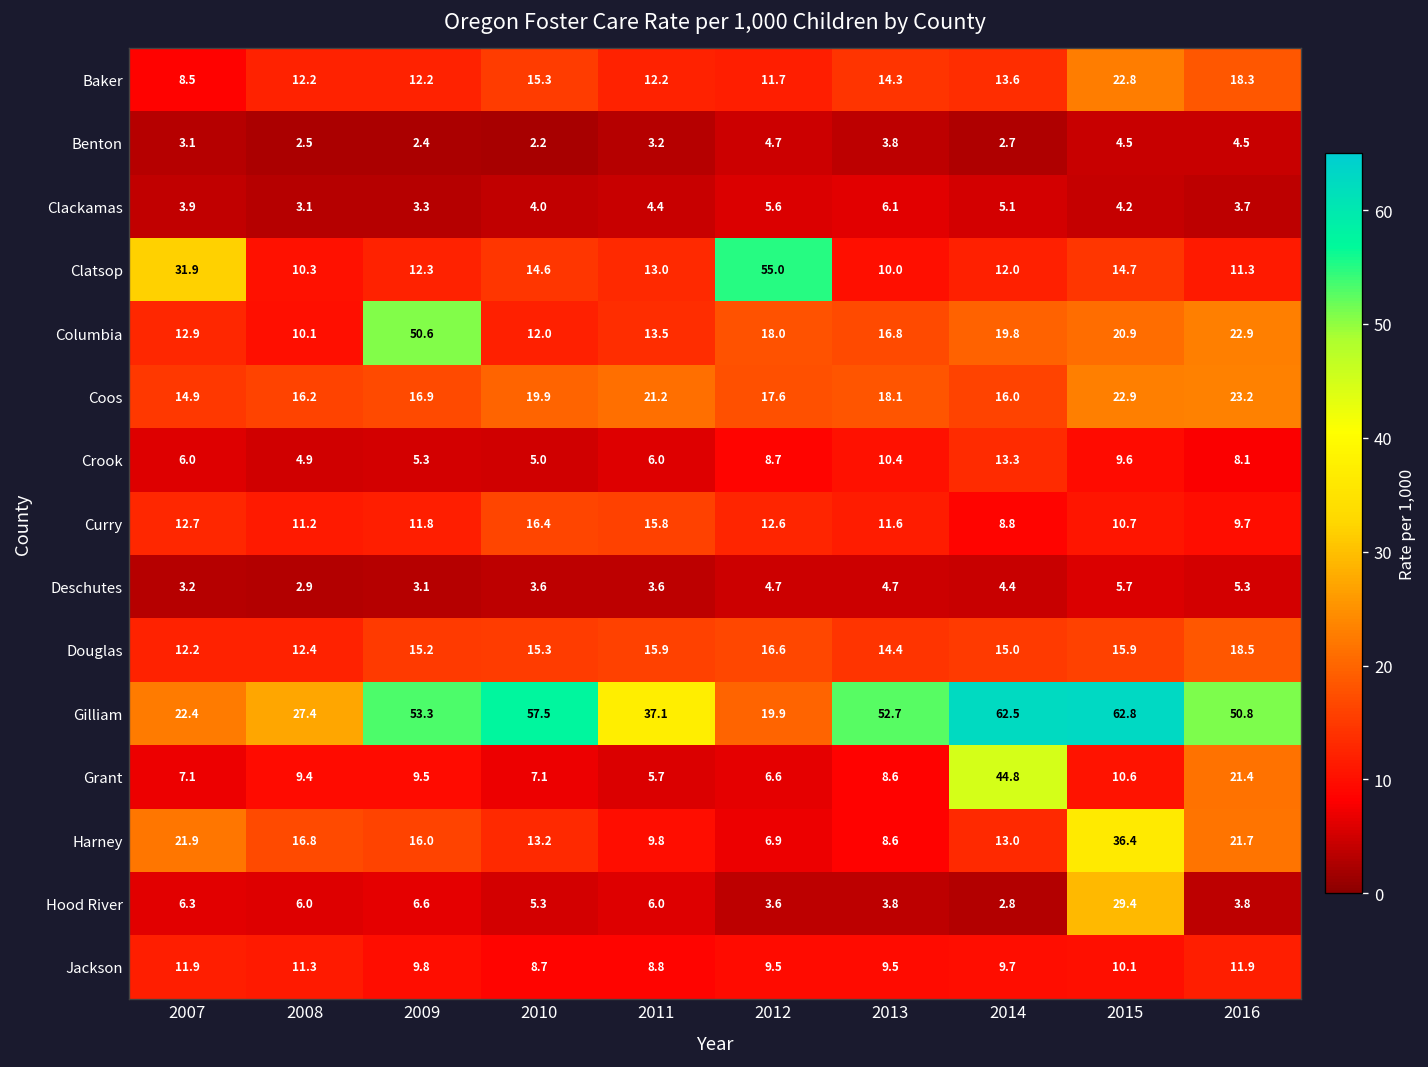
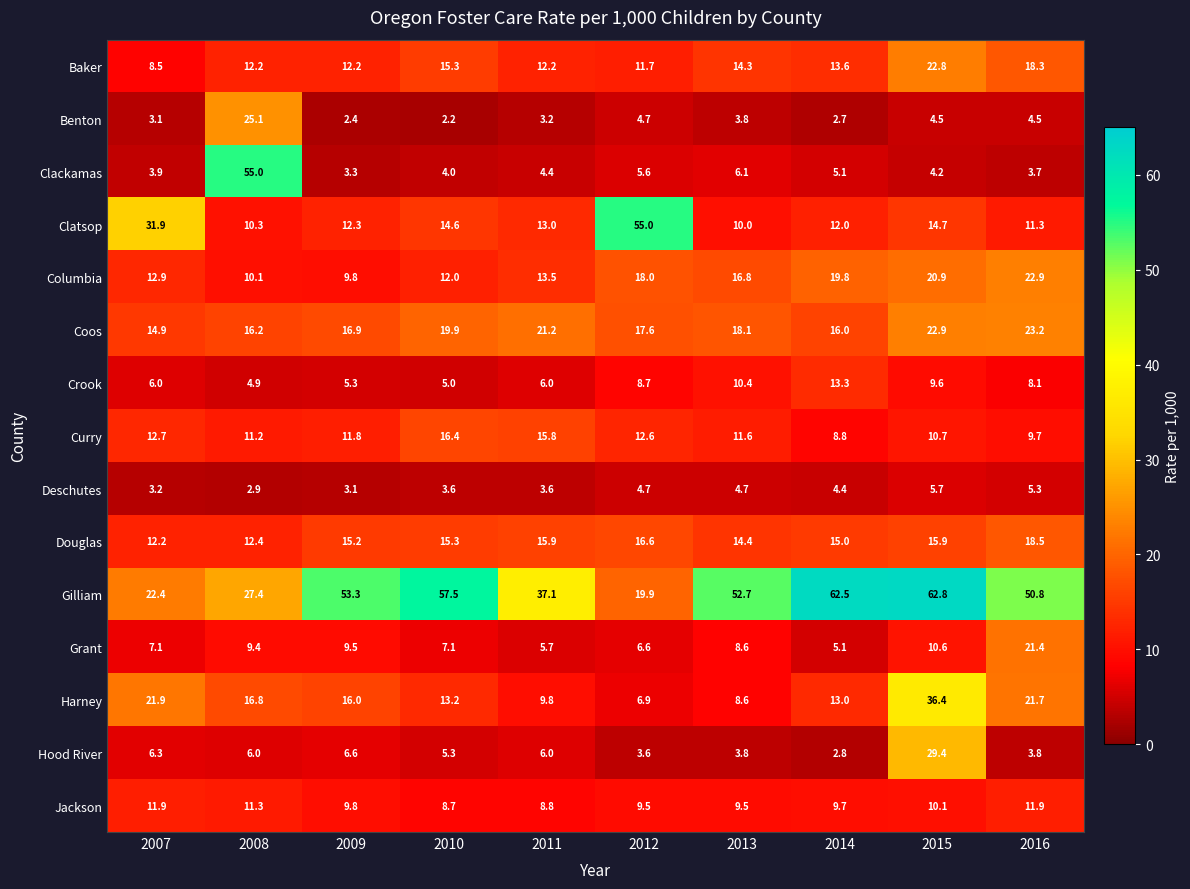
  {
    "Baker": {
      "2007": 8.5,
      "2008": 12.2,
      "2009": 12.2,
      "2010": 15.3,
      "2011": 12.2,
      "2012": 11.7,
      "2013": 14.3,
      "2014": 13.6,
      "2015": 22.8,
      "2016": 18.3
    },
    "Benton": {
      "2007": 3.1,
-     "2008": 2.5,
+     "2008": 25.1,
      "2009": 2.4,
      "2010": 2.2,
      "2011": 3.2,
      "2012": 4.7,
      "2013": 3.8,
      "2014": 2.7,
      "2015": 4.5,
      "2016": 4.5
    },
    "Clackamas": {
      "2007": 3.9,
-     "2008": 3.1,
+     "2008": 55.0,
      "2009": 3.3,
      "2010": 4.0,
      "2011": 4.4,
      "2012": 5.6,
      "2013": 6.1,
      "2014": 5.1,
      "2015": 4.2,
      "2016": 3.7
    },
    "Clatsop": {
      "2007": 31.9,
      "2008": 10.3,
      "2009": 12.3,
      "2010": 14.6,
      "2011": 13.0,
      "2012": 55.0,
      "2013": 10.0,
      "2014": 12.0,
      "2015": 14.7,
      "2016": 11.3
    },
    "Columbia": {
      "2007": 12.9,
      "2008": 10.1,
-     "2009": 50.6,
+     "2009": 9.8,
      "2010": 12.0,
      "2011": 13.5,
      "2012": 18.0,
      "2013": 16.8,
      "2014": 19.8,
      "2015": 20.9,
      "2016": 22.9
    },
    "Coos": {
      "2007": 14.9,
      "2008": 16.2,
      "2009": 16.9,
      "2010": 19.9,
      "2011": 21.2,
      "2012": 17.6,
      "2013": 18.1,
      "2014": 16.0,
      "2015": 22.9,
      "2016": 23.2
    },
    "Crook": {
      "2007": 6.0,
      "2008": 4.9,
      "2009": 5.3,
      "2010": 5.0,
      "2011": 6.0,
      "2012": 8.7,
      "2013": 10.4,
      "2014": 13.3,
      "2015": 9.6,
      "2016": 8.1
    },
    "Curry": {
      "2007": 12.7,
      "2008": 11.2,
      "2009": 11.8,
      "2010": 16.4,
      "2011": 15.8,
      "2012": 12.6,
      "2013": 11.6,
      "2014": 8.8,
      "2015": 10.7,
      "2016": 9.7
    },
    "Deschutes": {
      "2007": 3.2,
      "2008": 2.9,
      "2009": 3.1,
      "2010": 3.6,
      "2011": 3.6,
      "2012": 4.7,
      "2013": 4.7,
      "2014": 4.4,
      "2015": 5.7,
      "2016": 5.3
    },
    "Douglas": {
      "2007": 12.2,
      "2008": 12.4,
      "2009": 15.2,
      "2010": 15.3,
      "2011": 15.9,
      "2012": 16.6,
      "2013": 14.4,
      "2014": 15.0,
      "2015": 15.9,
      "2016": 18.5
    },
    "Gilliam": {
      "2007": 22.4,
      "2008": 27.4,
      "2009": 53.3,
      "2010": 57.5,
      "2011": 37.1,
      "2012": 19.9,
      "2013": 52.7,
      "2014": 62.5,
      "2015": 62.8,
      "2016": 50.8
    },
    "Grant": {
      "2007": 7.1,
      "2008": 9.4,
      "2009": 9.5,
      "2010": 7.1,
      "2011": 5.7,
      "2012": 6.6,
      "2013": 8.6,
-     "2014": 44.8,
+     "2014": 5.1,
      "2015": 10.6,
      "2016": 21.4
    },
    "Harney": {
      "2007": 21.9,
      "2008": 16.8,
      "2009": 16.0,
      "2010": 13.2,
      "2011": 9.8,
      "2012": 6.9,
      "2013": 8.6,
      "2014": 13.0,
      "2015": 36.4,
      "2016": 21.7
    },
    "Hood River": {
      "2007": 6.3,
      "2008": 6.0,
      "2009": 6.6,
      "2010": 5.3,
      "2011": 6.0,
      "2012": 3.6,
      "2013": 3.8,
      "2014": 2.8,
      "2015": 29.4,
      "2016": 3.8
    },
    "Jackson": {
      "2007": 11.9,
      "2008": 11.3,
      "2009": 9.8,
      "2010": 8.7,
      "2011": 8.8,
      "2012": 9.5,
      "2013": 9.5,
      "2014": 9.7,
      "2015": 10.1,
      "2016": 11.9
    }
  }
